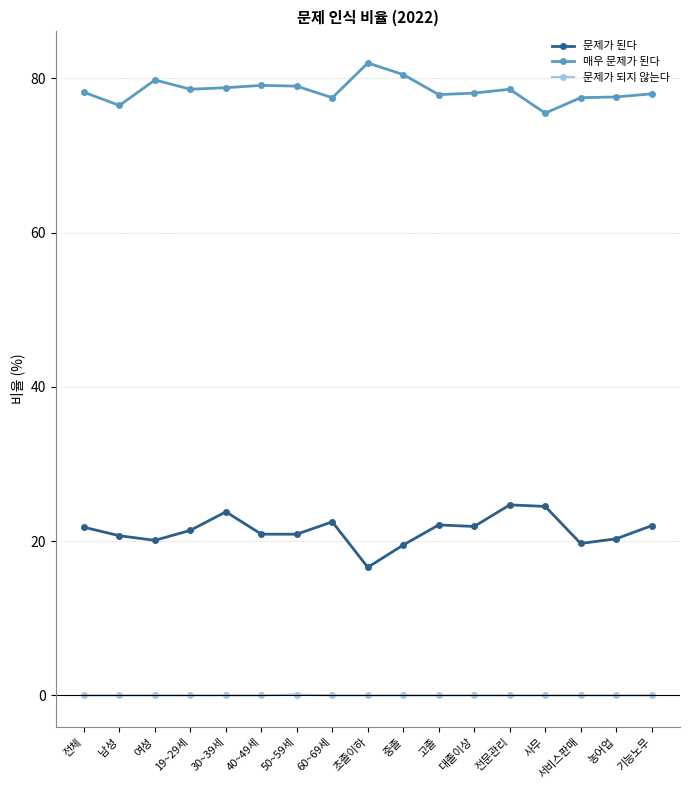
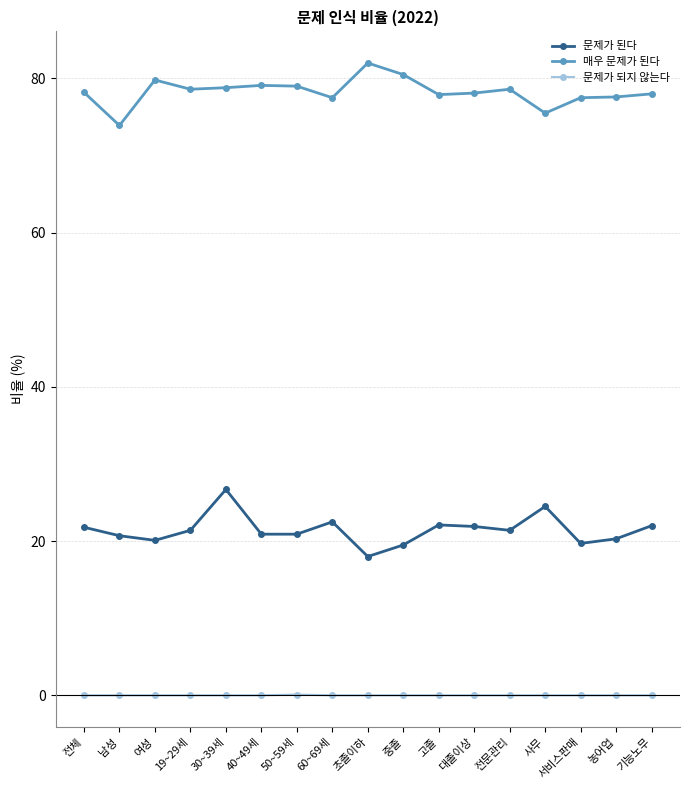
  {
    "문제가 된다": {
      "전체": 22,
      "남성": 21,
      "여성": 20,
      "19~29세": 21,
-     "30~39세": 24,
+     "30~39세": 27,
      "40~49세": 21,
      "50~59세": 21,
      "60~69세": 23,
-     "초졸이하": 17,
+     "초졸이하": 18,
      "중졸": 20,
      "고졸": 22,
      "대졸이상": 22,
-     "전문관리": 25,
+     "전문관리": 21,
      "사무": 25,
      "서비스판매": 20,
      "농어업": 20,
      "기능노무": 22
    },
    "매우 문제가 된다": {
      "전체": 78,
-     "남성": 77,
+     "남성": 74,
      "여성": 80,
      "19~29세": 79,
      "30~39세": 79,
      "40~49세": 79,
      "50~59세": 79,
      "60~69세": 78,
      "초졸이하": 82,
      "중졸": 81,
      "고졸": 78,
      "대졸이상": 78,
      "전문관리": 79,
      "사무": 76,
      "서비스판매": 78,
      "농어업": 78,
      "기능노무": 78
    },
    "문제가 되지 않는다": {
      "전체": 0,
      "남성": 0,
      "여성": 0,
      "19~29세": 0,
      "30~39세": 0,
      "40~49세": 0,
      "50~59세": 0,
      "60~69세": 0,
      "초졸이하": 0,
      "중졸": 0,
      "고졸": 0,
      "대졸이상": 0,
      "전문관리": 0,
      "사무": 0,
      "서비스판매": 0,
      "농어업": 0,
      "기능노무": 0
    }
  }
